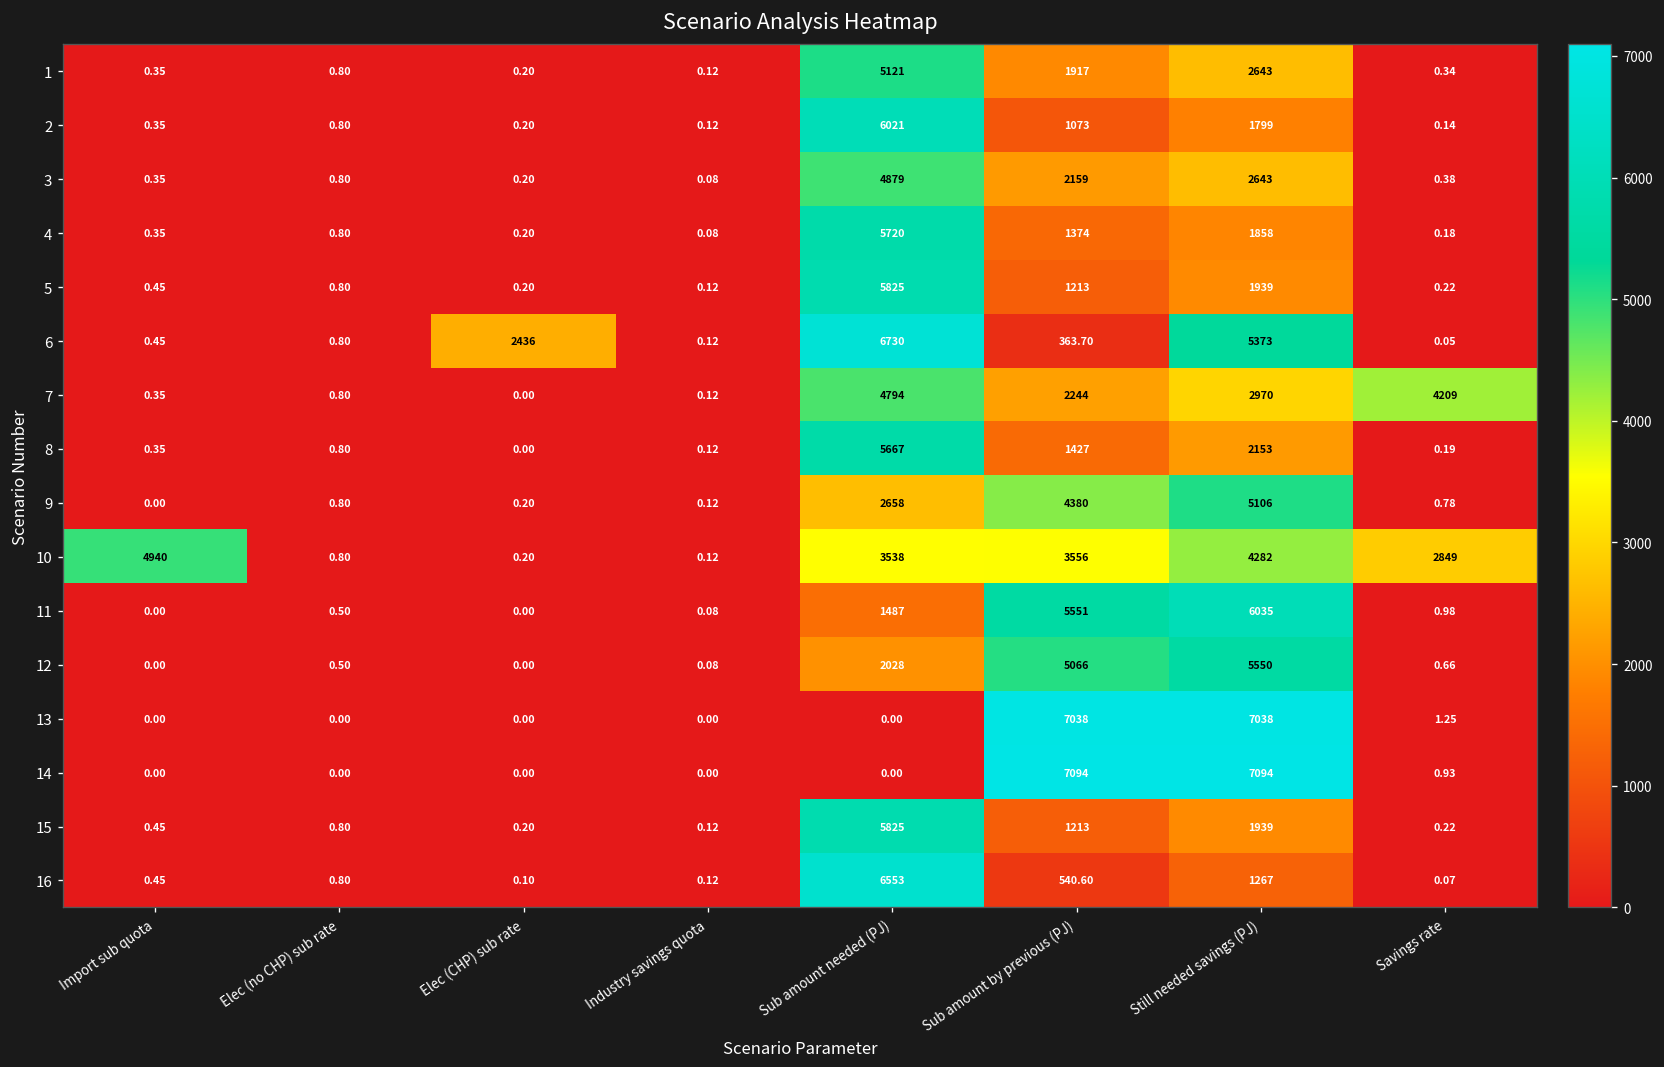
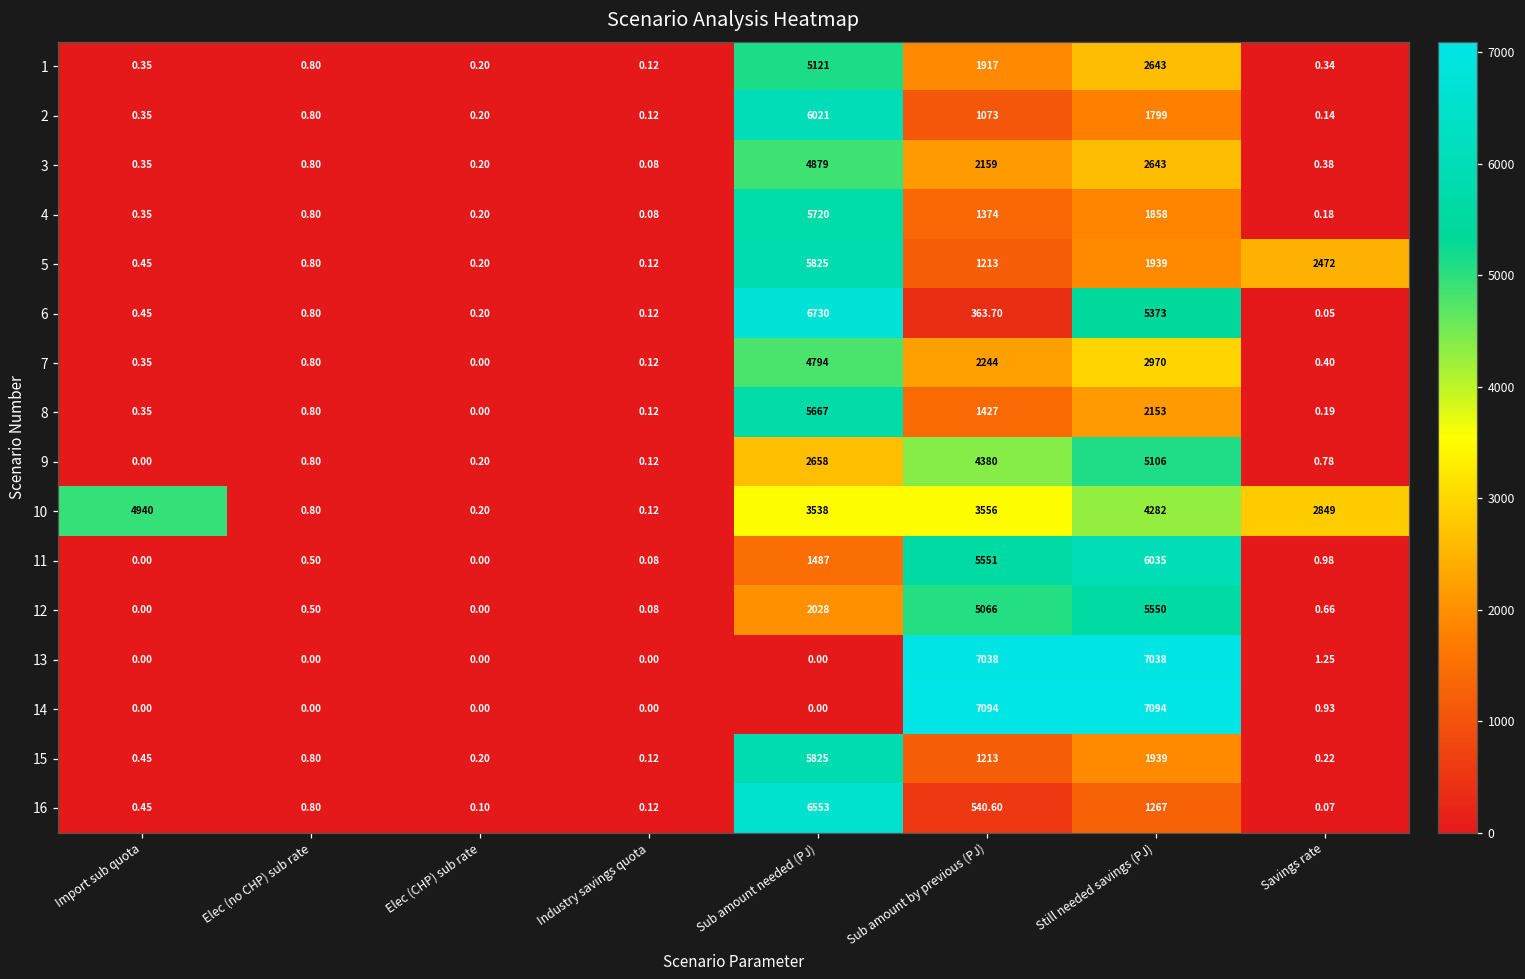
  {
    "1": {
      "Import sub quota": 0.35,
      "Elec (no CHP) sub rate": 0.80,
      "Elec (CHP) sub rate": 0.20,
      "Industry savings quota": 0.12,
      "Sub amount needed (PJ)": 5121,
      "Sub amount by previous (PJ)": 1917,
      "Still needed savings (PJ)": 2643,
      "Savings rate": 0.34
    },
    "2": {
      "Import sub quota": 0.35,
      "Elec (no CHP) sub rate": 0.80,
      "Elec (CHP) sub rate": 0.20,
      "Industry savings quota": 0.12,
      "Sub amount needed (PJ)": 6021,
      "Sub amount by previous (PJ)": 1073,
      "Still needed savings (PJ)": 1799,
      "Savings rate": 0.14
    },
    "3": {
      "Import sub quota": 0.35,
      "Elec (no CHP) sub rate": 0.80,
      "Elec (CHP) sub rate": 0.20,
      "Industry savings quota": 0.08,
      "Sub amount needed (PJ)": 4879,
      "Sub amount by previous (PJ)": 2159,
      "Still needed savings (PJ)": 2643,
      "Savings rate": 0.38
    },
    "4": {
      "Import sub quota": 0.35,
      "Elec (no CHP) sub rate": 0.80,
      "Elec (CHP) sub rate": 0.20,
      "Industry savings quota": 0.08,
      "Sub amount needed (PJ)": 5720,
      "Sub amount by previous (PJ)": 1374,
      "Still needed savings (PJ)": 1858,
      "Savings rate": 0.18
    },
    "5": {
      "Import sub quota": 0.45,
      "Elec (no CHP) sub rate": 0.80,
      "Elec (CHP) sub rate": 0.20,
      "Industry savings quota": 0.12,
      "Sub amount needed (PJ)": 5825,
      "Sub amount by previous (PJ)": 1213,
      "Still needed savings (PJ)": 1939,
-     "Savings rate": 0.22
+     "Savings rate": 2472
    },
    "6": {
      "Import sub quota": 0.45,
      "Elec (no CHP) sub rate": 0.80,
-     "Elec (CHP) sub rate": 2436,
+     "Elec (CHP) sub rate": 0.20,
      "Industry savings quota": 0.12,
      "Sub amount needed (PJ)": 6730,
      "Sub amount by previous (PJ)": 363.70,
      "Still needed savings (PJ)": 5373,
      "Savings rate": 0.05
    },
    "7": {
      "Import sub quota": 0.35,
      "Elec (no CHP) sub rate": 0.80,
      "Elec (CHP) sub rate": 0.00,
      "Industry savings quota": 0.12,
      "Sub amount needed (PJ)": 4794,
      "Sub amount by previous (PJ)": 2244,
      "Still needed savings (PJ)": 2970,
-     "Savings rate": 4209
+     "Savings rate": 0.40
    },
    "8": {
      "Import sub quota": 0.35,
      "Elec (no CHP) sub rate": 0.80,
      "Elec (CHP) sub rate": 0.00,
      "Industry savings quota": 0.12,
      "Sub amount needed (PJ)": 5667,
      "Sub amount by previous (PJ)": 1427,
      "Still needed savings (PJ)": 2153,
      "Savings rate": 0.19
    },
    "9": {
      "Import sub quota": 0.00,
      "Elec (no CHP) sub rate": 0.80,
      "Elec (CHP) sub rate": 0.20,
      "Industry savings quota": 0.12,
      "Sub amount needed (PJ)": 2658,
      "Sub amount by previous (PJ)": 4380,
      "Still needed savings (PJ)": 5106,
      "Savings rate": 0.78
    },
    "10": {
      "Import sub quota": 4940,
      "Elec (no CHP) sub rate": 0.80,
      "Elec (CHP) sub rate": 0.20,
      "Industry savings quota": 0.12,
      "Sub amount needed (PJ)": 3538,
      "Sub amount by previous (PJ)": 3556,
      "Still needed savings (PJ)": 4282,
      "Savings rate": 2849
    },
    "11": {
      "Import sub quota": 0.00,
      "Elec (no CHP) sub rate": 0.50,
      "Elec (CHP) sub rate": 0.00,
      "Industry savings quota": 0.08,
      "Sub amount needed (PJ)": 1487,
      "Sub amount by previous (PJ)": 5551,
      "Still needed savings (PJ)": 6035,
      "Savings rate": 0.98
    },
    "12": {
      "Import sub quota": 0.00,
      "Elec (no CHP) sub rate": 0.50,
      "Elec (CHP) sub rate": 0.00,
      "Industry savings quota": 0.08,
      "Sub amount needed (PJ)": 2028,
      "Sub amount by previous (PJ)": 5066,
      "Still needed savings (PJ)": 5550,
      "Savings rate": 0.66
    },
    "13": {
      "Import sub quota": 0.00,
      "Elec (no CHP) sub rate": 0.00,
      "Elec (CHP) sub rate": 0.00,
      "Industry savings quota": 0.00,
      "Sub amount needed (PJ)": 0.00,
      "Sub amount by previous (PJ)": 7038,
      "Still needed savings (PJ)": 7038,
      "Savings rate": 1.25
    },
    "14": {
      "Import sub quota": 0.00,
      "Elec (no CHP) sub rate": 0.00,
      "Elec (CHP) sub rate": 0.00,
      "Industry savings quota": 0.00,
      "Sub amount needed (PJ)": 0.00,
      "Sub amount by previous (PJ)": 7094,
      "Still needed savings (PJ)": 7094,
      "Savings rate": 0.93
    },
    "15": {
      "Import sub quota": 0.45,
      "Elec (no CHP) sub rate": 0.80,
      "Elec (CHP) sub rate": 0.20,
      "Industry savings quota": 0.12,
      "Sub amount needed (PJ)": 5825,
      "Sub amount by previous (PJ)": 1213,
      "Still needed savings (PJ)": 1939,
      "Savings rate": 0.22
    },
    "16": {
      "Import sub quota": 0.45,
      "Elec (no CHP) sub rate": 0.80,
      "Elec (CHP) sub rate": 0.10,
      "Industry savings quota": 0.12,
      "Sub amount needed (PJ)": 6553,
      "Sub amount by previous (PJ)": 540.60,
      "Still needed savings (PJ)": 1267,
      "Savings rate": 0.07
    }
  }
